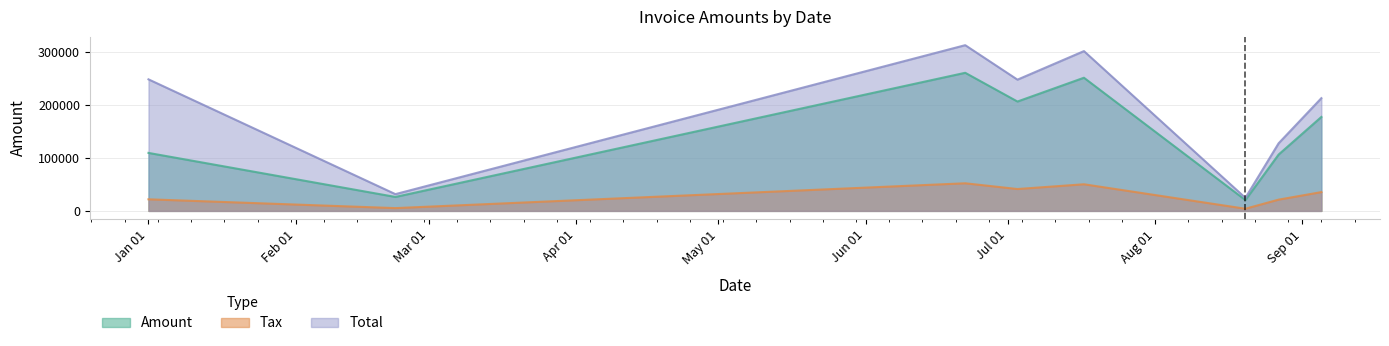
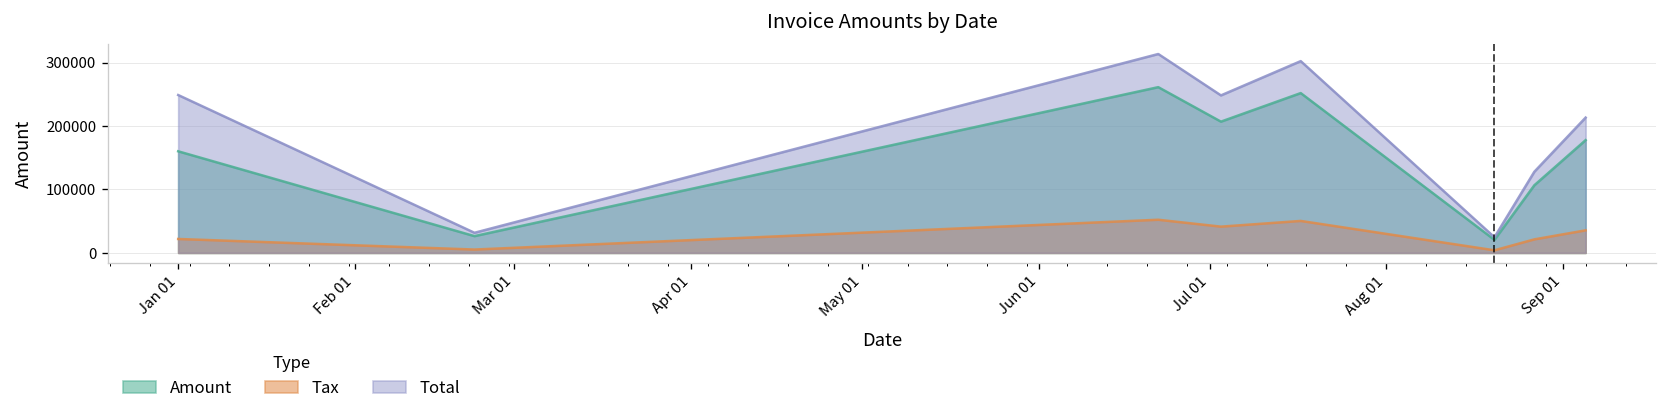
  {
    "Amount": {
-     "Jan 01": 110000
+     "Jan 01": 160000
    },
    "Tax": {
      "Jan 01": 20000
    },
    "Total": {
      "Jan 01": 250000
    }
  }
